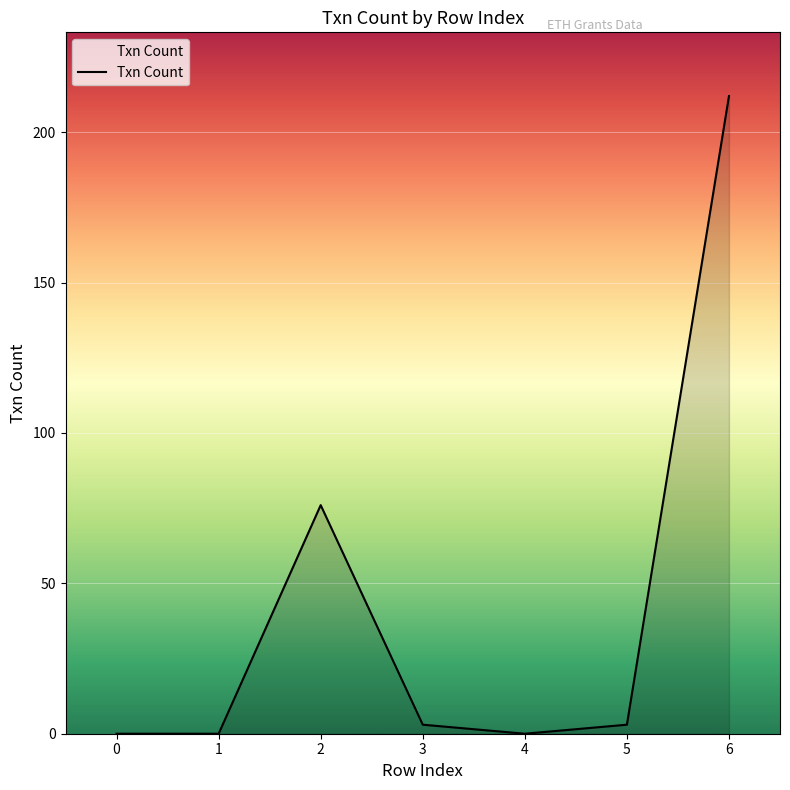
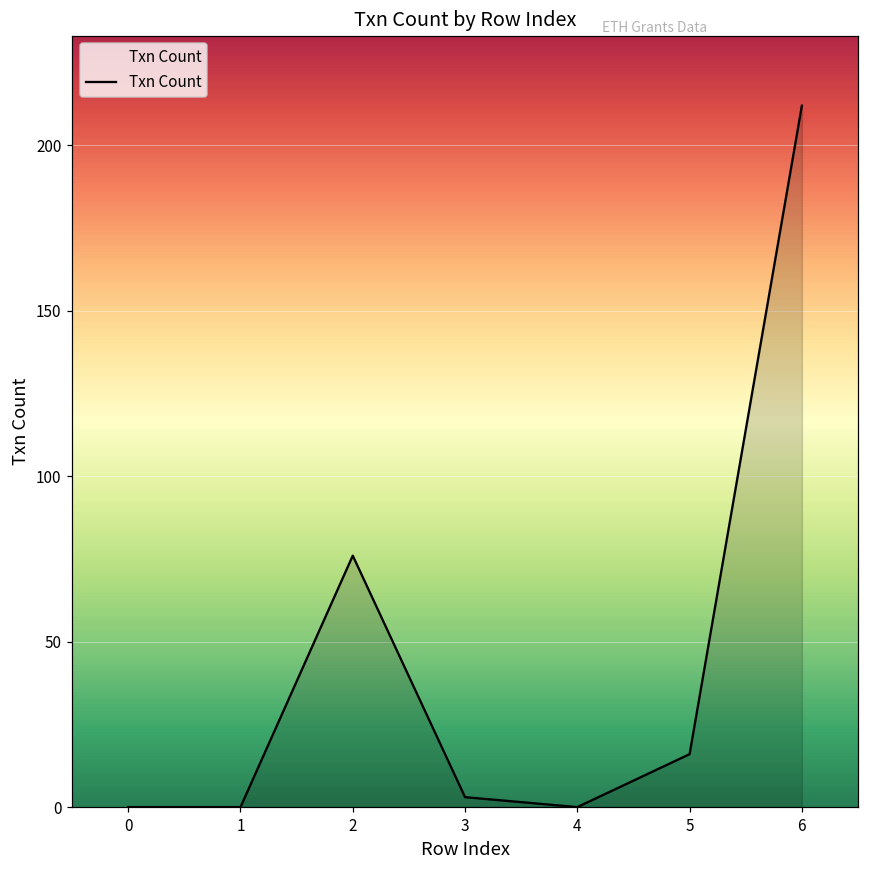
  {
    "0": 0,
    "1": 0,
    "2": 76,
    "3": 3,
    "4": 0,
-   "5": 3,
+   "5": 16,
    "6": 212
  }
